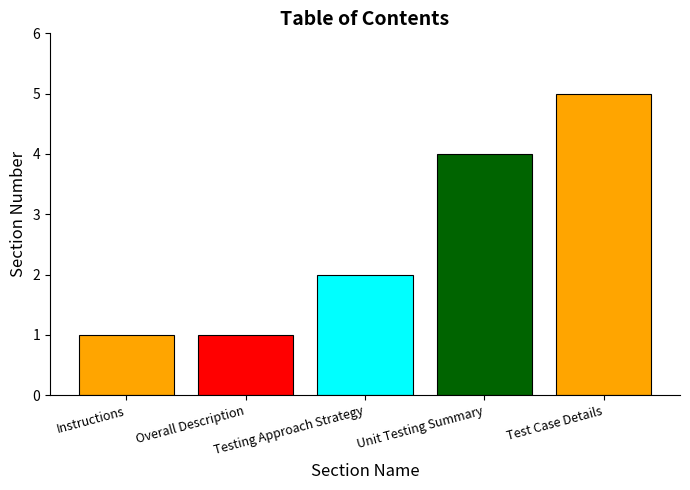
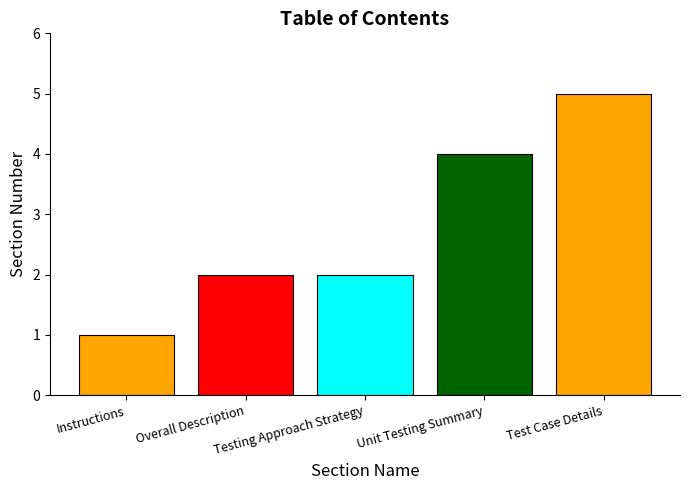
  {
    "Instructions": 1,
-   "Overall Description": 1,
+   "Overall Description": 2,
    "Testing Approach Strategy": 2,
    "Unit Testing Summary": 4,
    "Test Case Details": 5
  }
